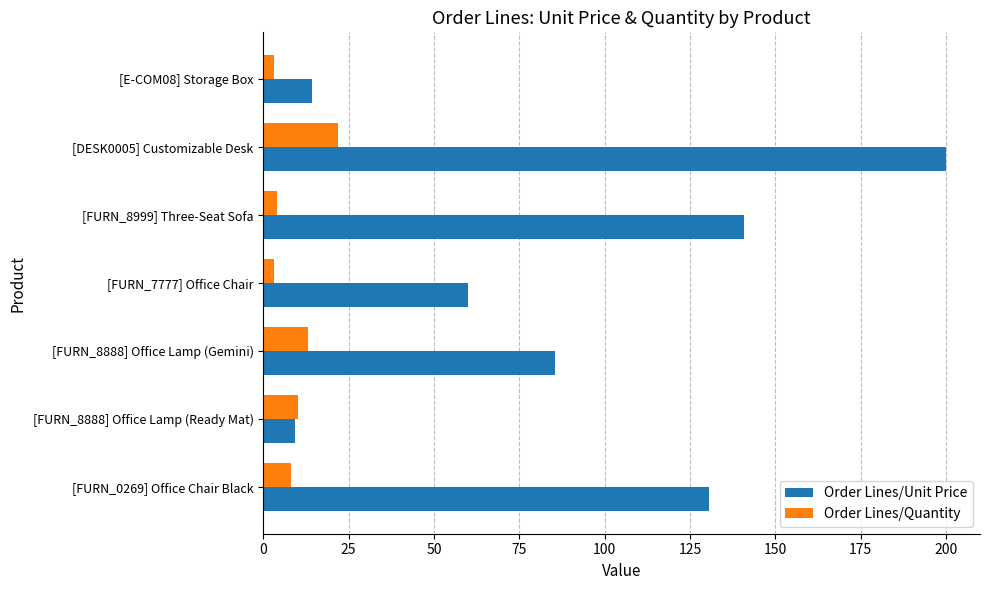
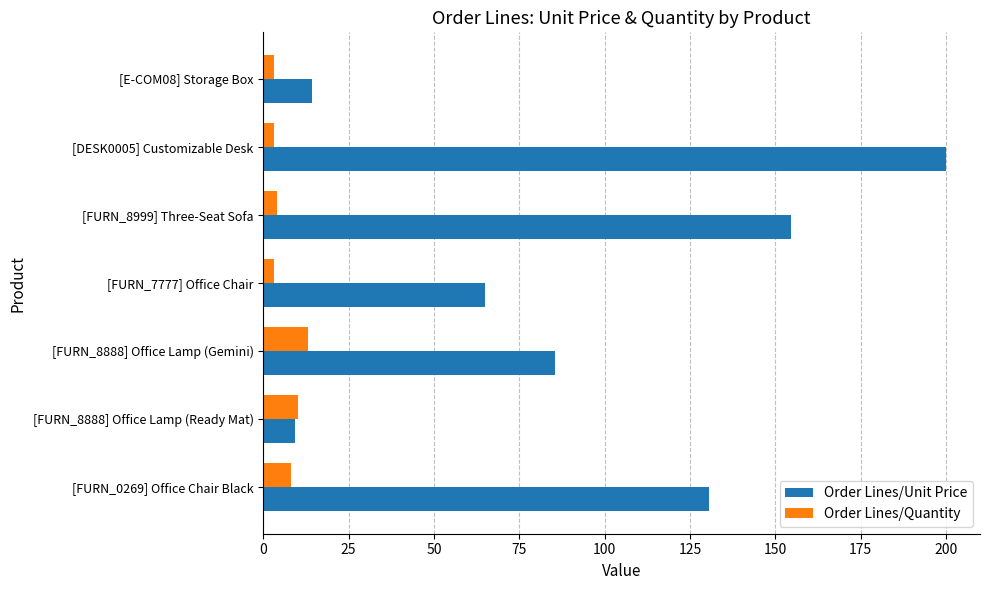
  {
    "Order Lines/Unit Price": {
      "[E-COM08] Storage Box": 14,
      "[DESK0005] Customizable Desk": 200,
-     "[FURN_8999] Three-Seat Sofa": 141,
-     "[FURN_7777] Office Chair": 60,
+     "[FURN_8999] Three-Seat Sofa": 155,
+     "[FURN_7777] Office Chair": 65,
      "[FURN_8888] Office Lamp (Gemini)": 86,
      "[FURN_8888] Office Lamp (Ready Mat)": 9,
      "[FURN_0269] Office Chair Black": 131
    },
    "Order Lines/Quantity": {
      "[E-COM08] Storage Box": 3,
-     "[DESK0005] Customizable Desk": 22,
+     "[DESK0005] Customizable Desk": 3,
      "[FURN_8999] Three-Seat Sofa": 4,
      "[FURN_7777] Office Chair": 3,
      "[FURN_8888] Office Lamp (Gemini)": 13,
      "[FURN_8888] Office Lamp (Ready Mat)": 10,
      "[FURN_0269] Office Chair Black": 8
    }
  }
